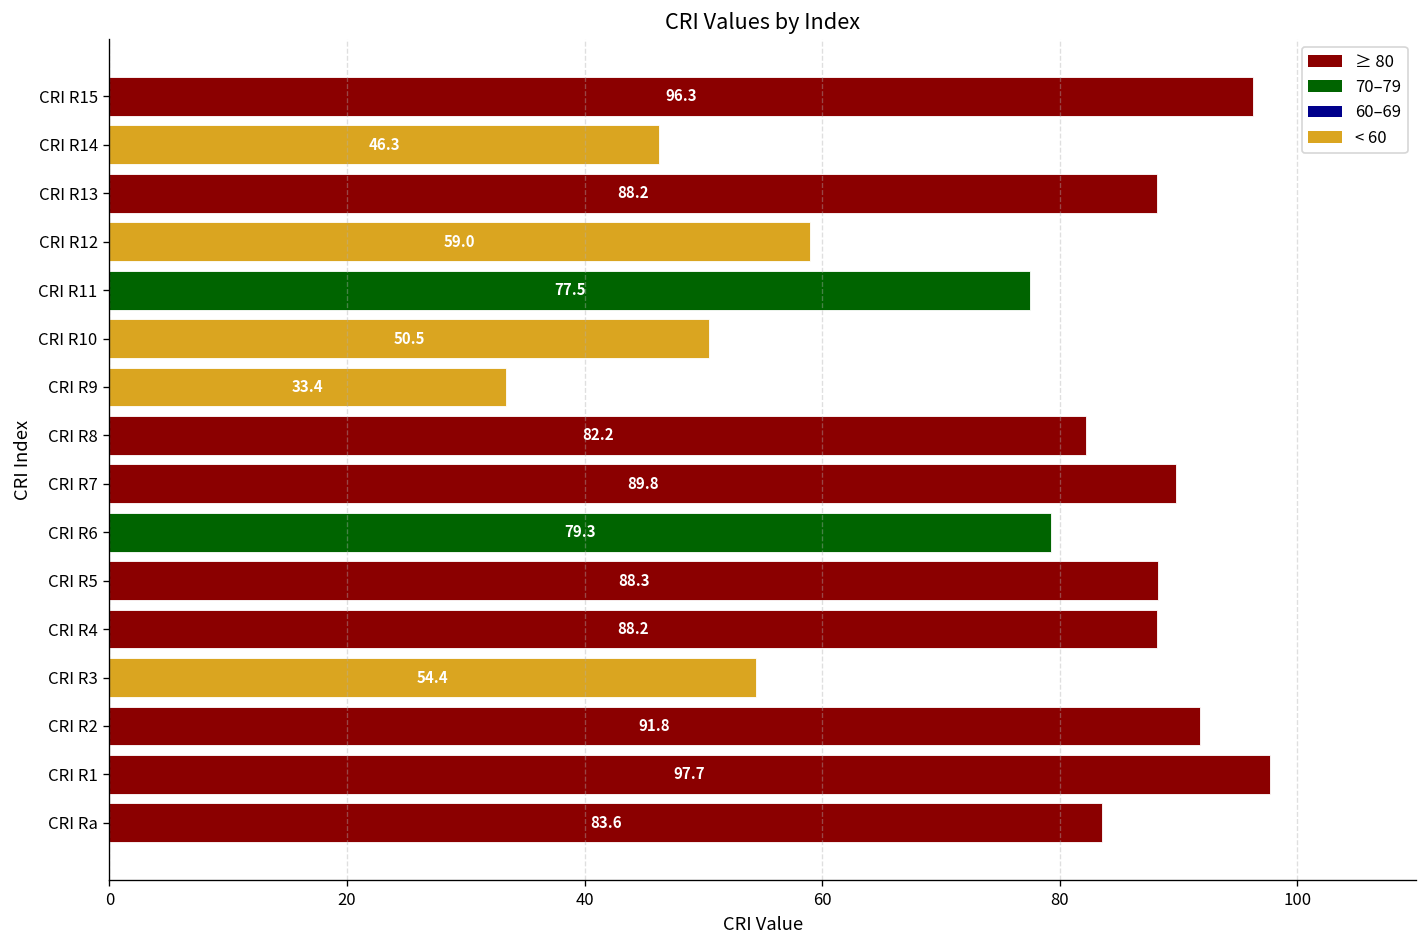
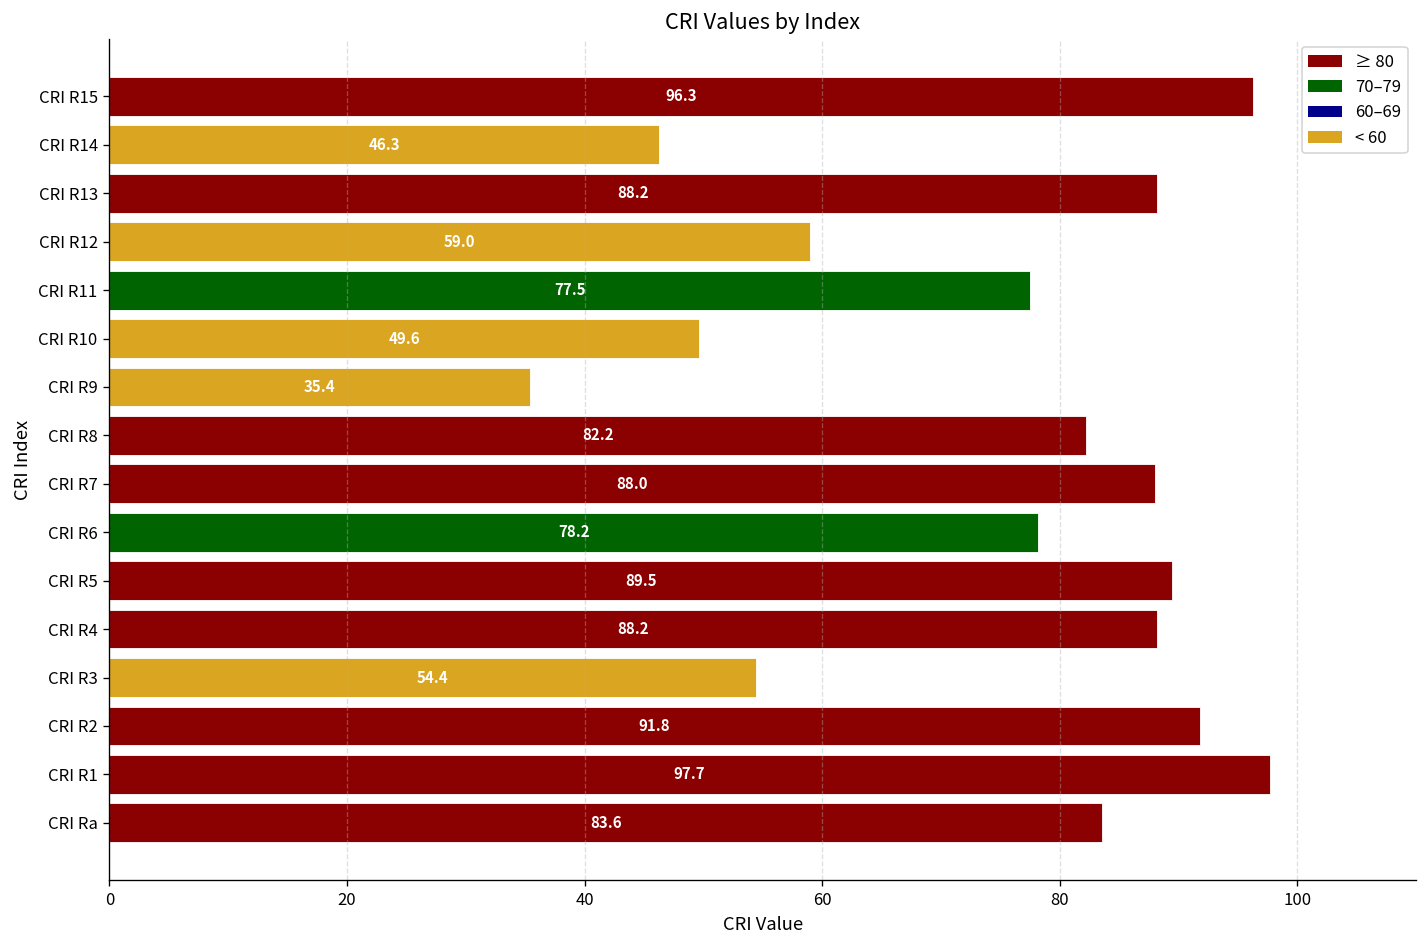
  {
    "CRI R15": 96.3,
    "CRI R14": 46.3,
    "CRI R13": 88.2,
    "CRI R12": 59.0,
    "CRI R11": 77.5,
-   "CRI R10": 50.5,
-   "CRI R9": 33.4,
+   "CRI R10": 49.6,
+   "CRI R9": 35.4,
    "CRI R8": 82.2,
-   "CRI R7": 89.8,
-   "CRI R6": 79.3,
-   "CRI R5": 88.3,
+   "CRI R7": 88.0,
+   "CRI R6": 78.2,
+   "CRI R5": 89.5,
    "CRI R4": 88.2,
    "CRI R3": 54.4,
    "CRI R2": 91.8,
    "CRI R1": 97.7,
    "CRI Ra": 83.6
  }
